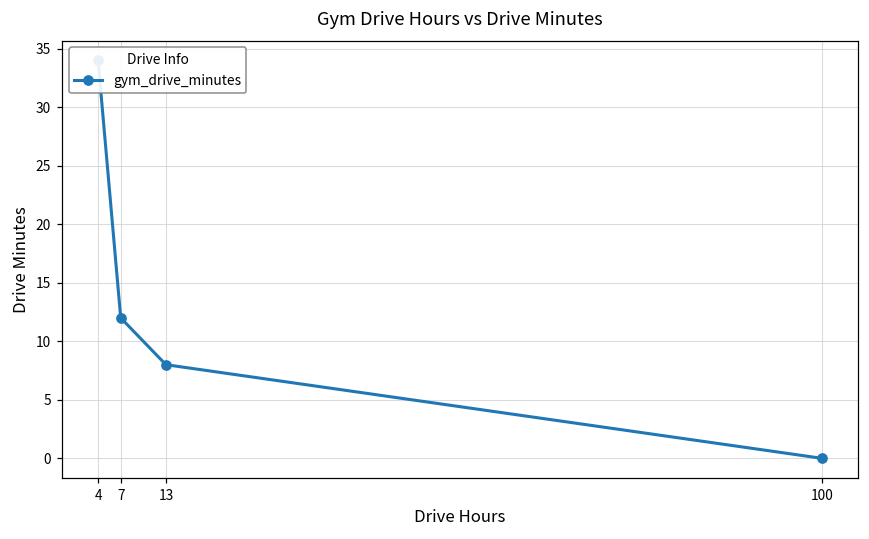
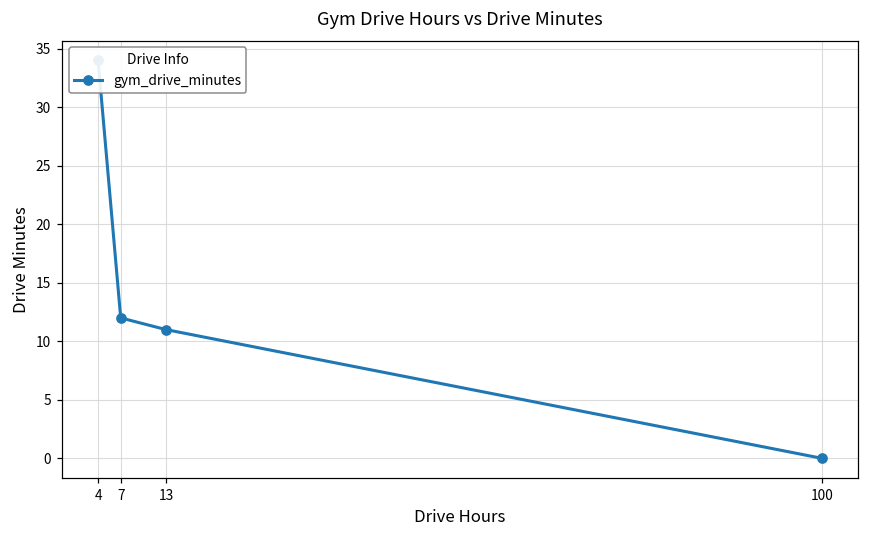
  {
    "7": 12,
-   "13": 8,
+   "13": 11,
    "100": 0
  }
